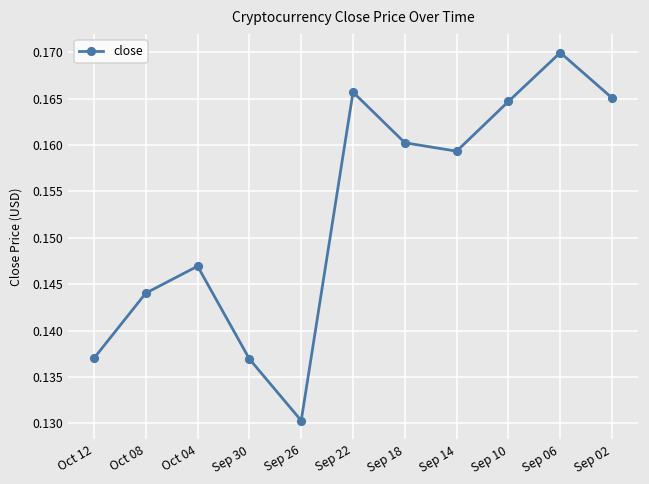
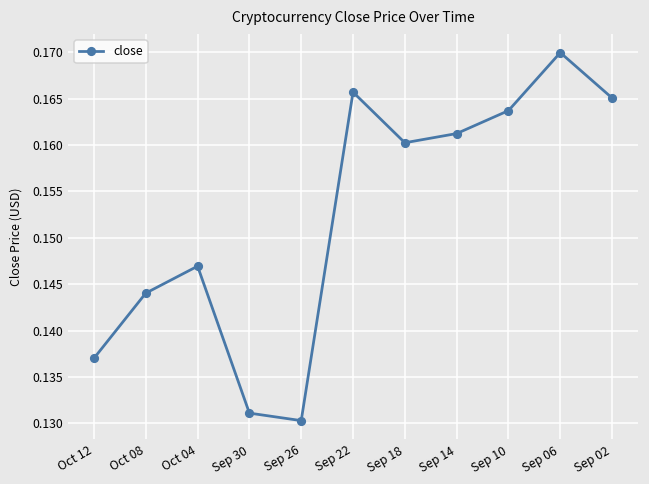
  {
    "Oct 12": 0.137,
    "Oct 08": 0.144,
    "Oct 04": 0.147,
-   "Sep 30": 0.137,
+   "Sep 30": 0.131,
    "Sep 26": 0.130,
    "Sep 22": 0.166,
    "Sep 18": 0.160,
-   "Sep 14": 0.159,
-   "Sep 10": 0.165,
+   "Sep 14": 0.161,
+   "Sep 10": 0.164,
    "Sep 06": 0.170,
    "Sep 02": 0.165
  }
